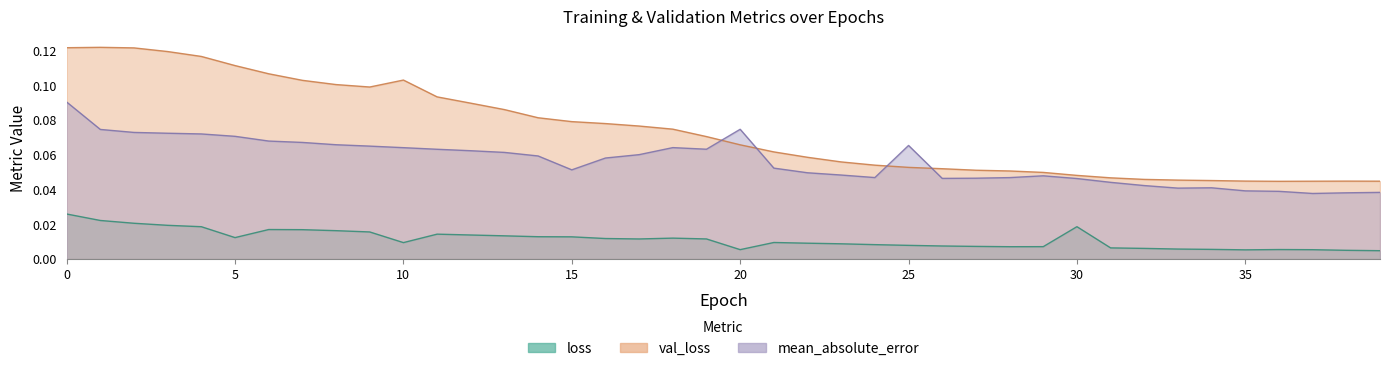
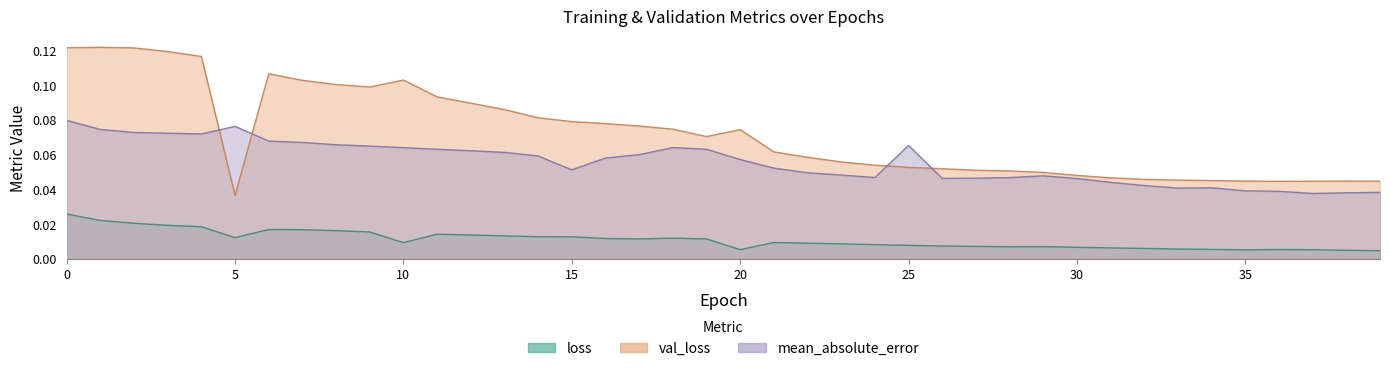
  {
    "loss": {
      "0": 0.026,
      "5": 0.012,
      "10": 0.010,
      "15": 0.013,
      "20": 0.005,
      "25": 0.008,
-     "30": 0.019,
+     "30": 0.007,
      "35": 0.005
    },
    "val_loss": {
      "0": 0.122,
-     "5": 0.112,
+     "5": 0.037,
      "10": 0.103,
      "15": 0.079,
-     "20": 0.066,
+     "20": 0.075,
      "25": 0.053,
      "30": 0.048,
      "35": 0.045
    },
    "mean_absolute_error": {
-     "0": 0.091,
-     "5": 0.071,
+     "0": 0.080,
+     "5": 0.077,
      "10": 0.064,
      "15": 0.051,
-     "20": 0.075,
+     "20": 0.057,
      "25": 0.066,
      "30": 0.046,
      "35": 0.039
    }
  }
